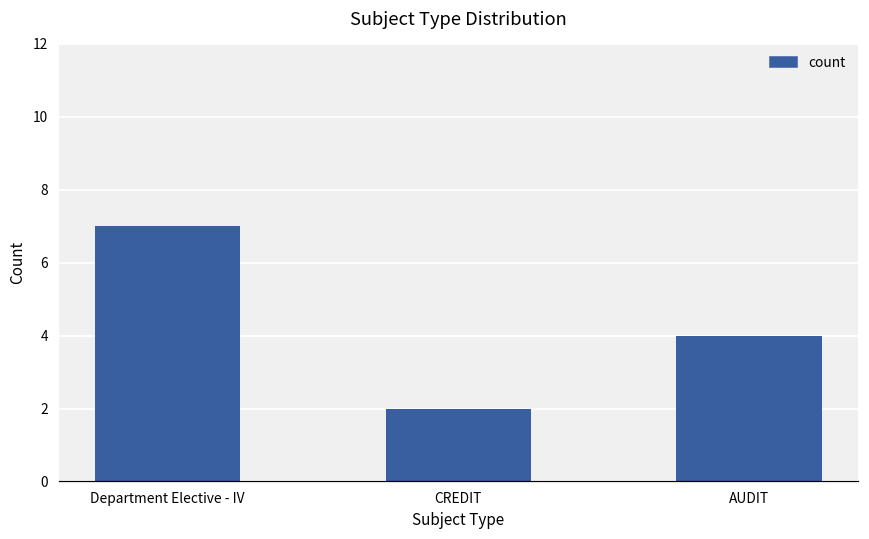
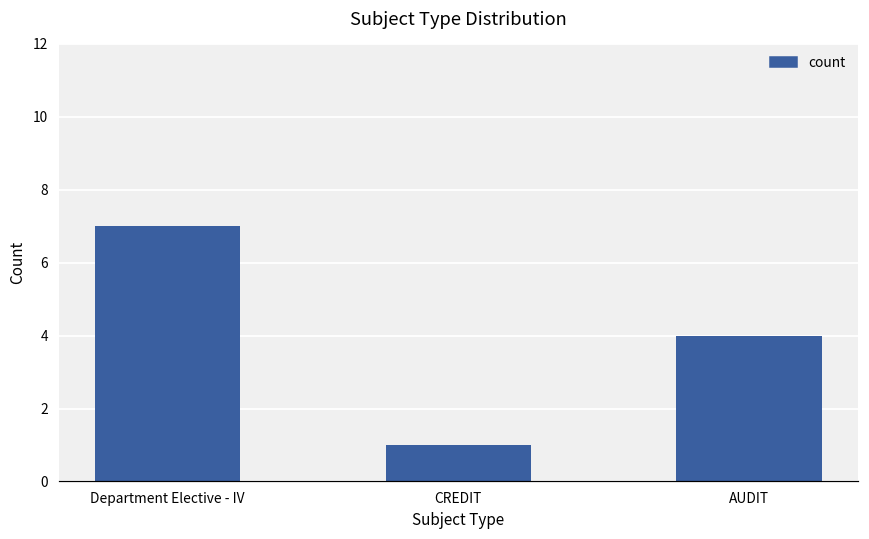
  {
    "Department Elective - IV": 7,
-   "CREDIT": 2,
+   "CREDIT": 1,
    "AUDIT": 4
  }
